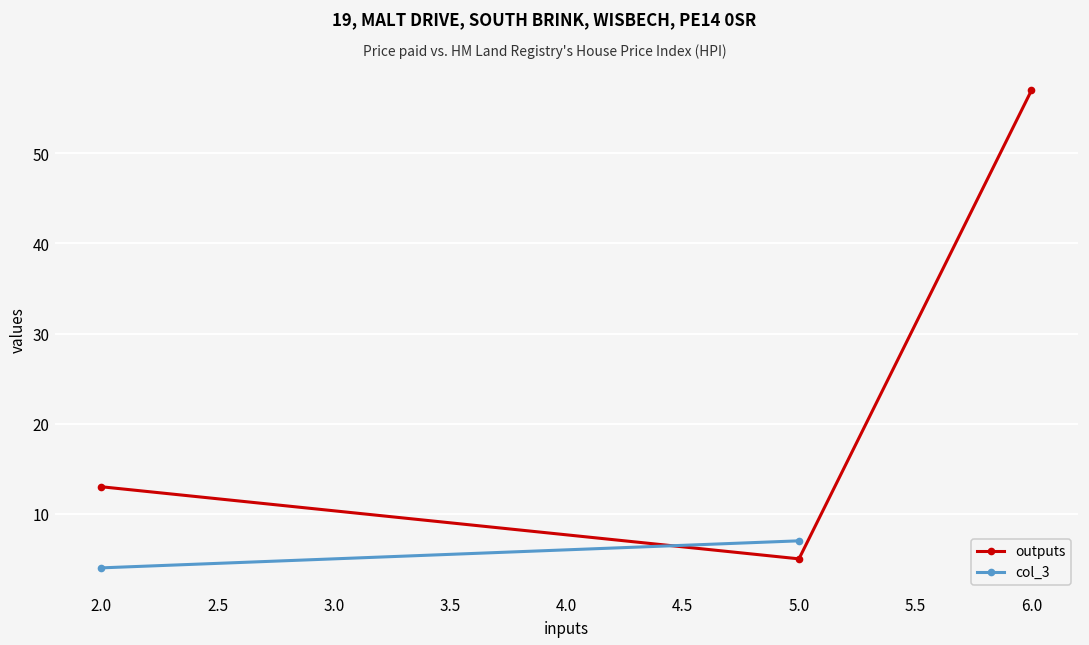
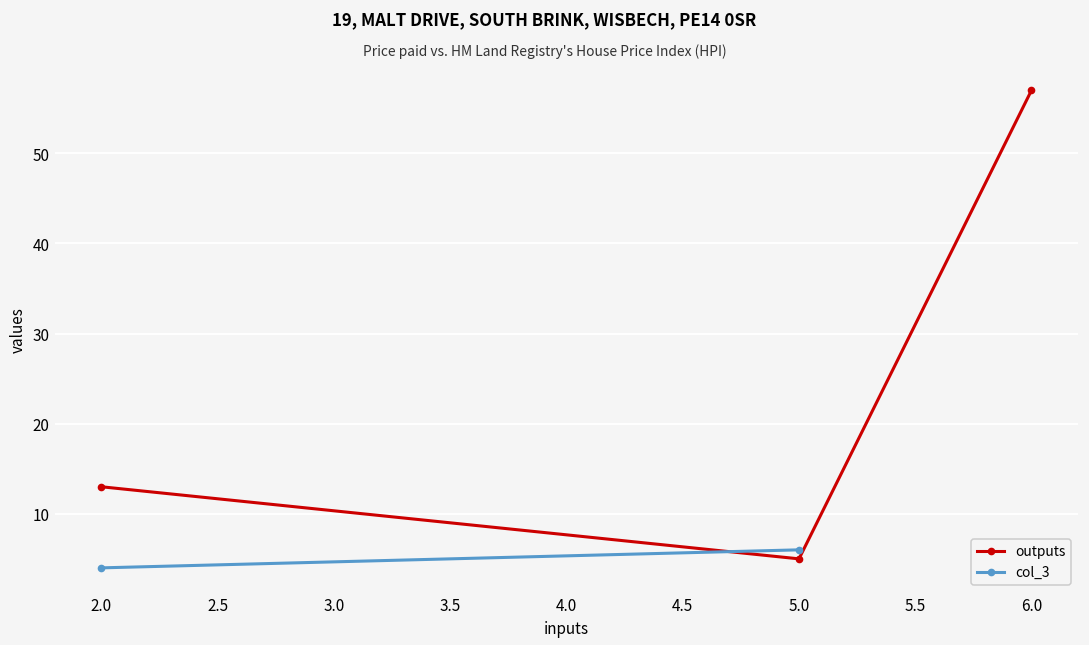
  {
    "outputs": {
      "2.0": 13,
      "5.0": 5,
      "6.0": 57
    },
    "col_3": {
      "2.0": 4,
-     "5.0": 7
+     "5.0": 6
    }
  }
